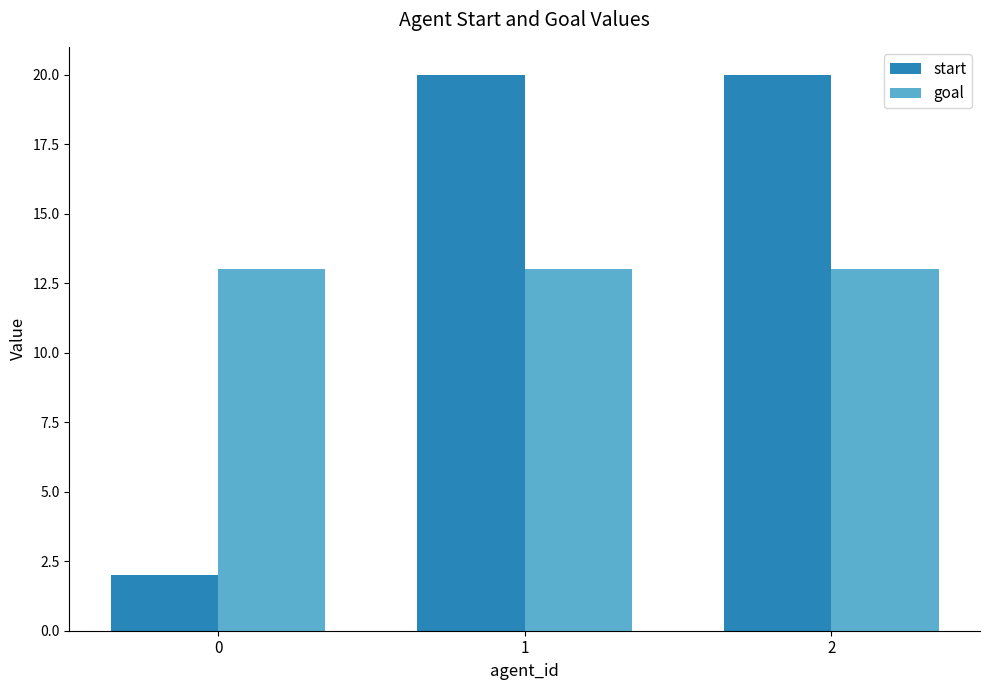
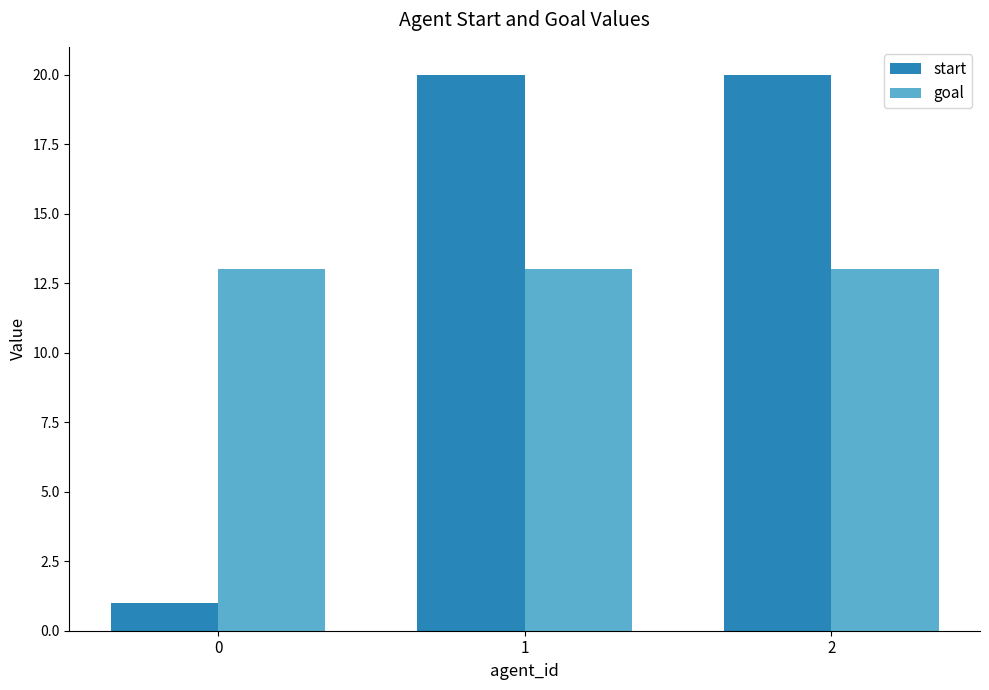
  {
    "start": {
-     "0": 2,
+     "0": 1,
      "1": 20,
      "2": 20
    },
    "goal": {
      "0": 13,
      "1": 13,
      "2": 13
    }
  }
